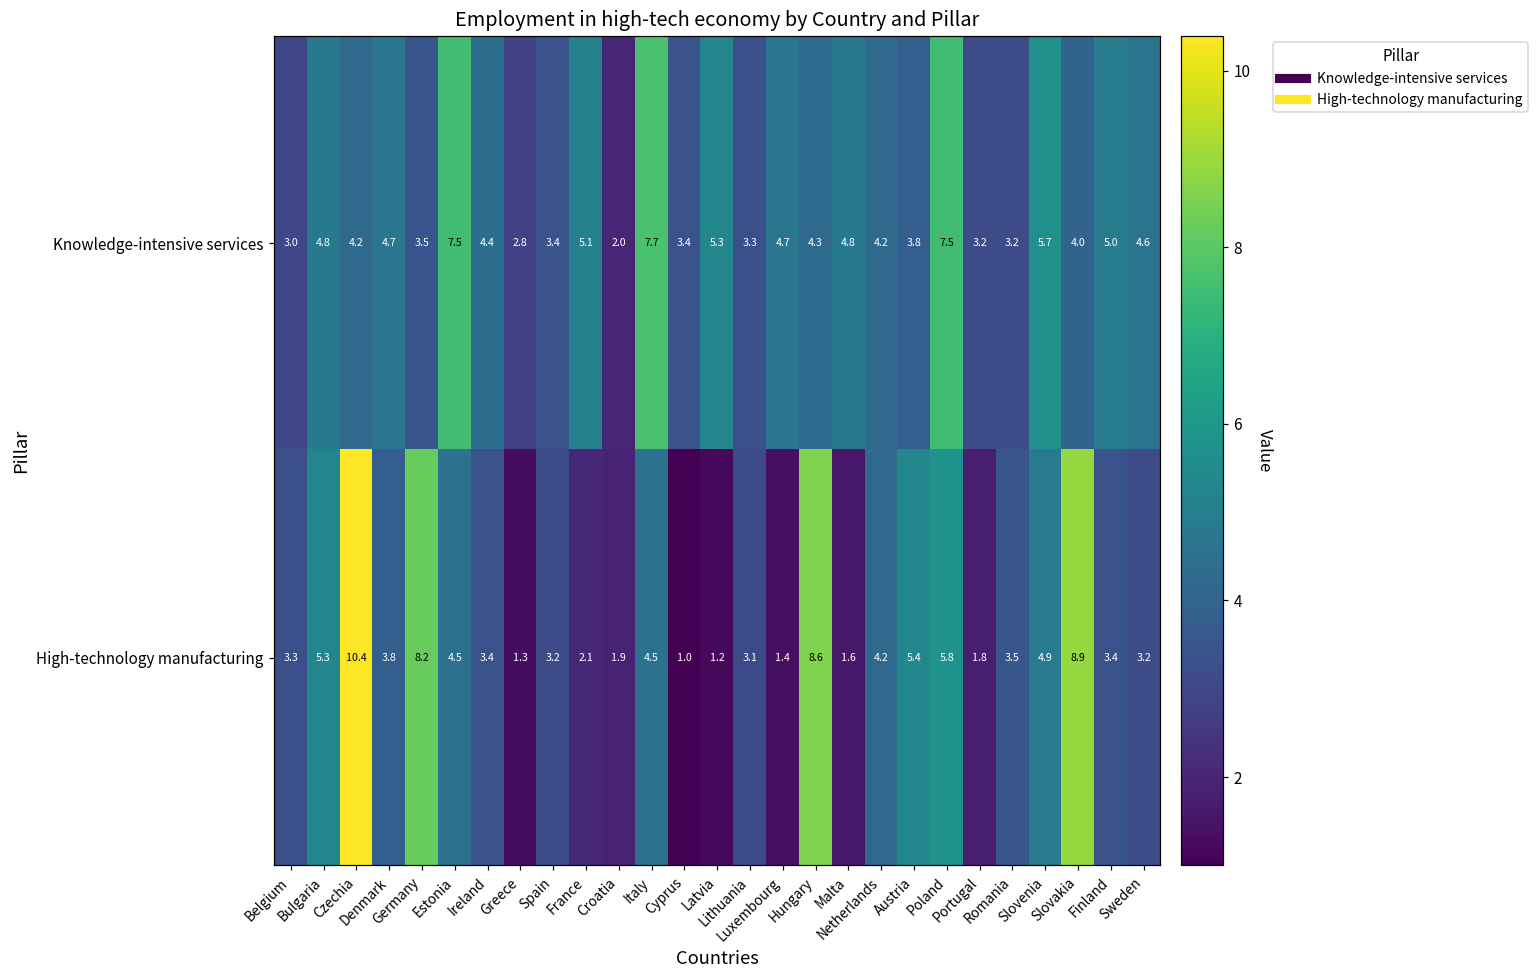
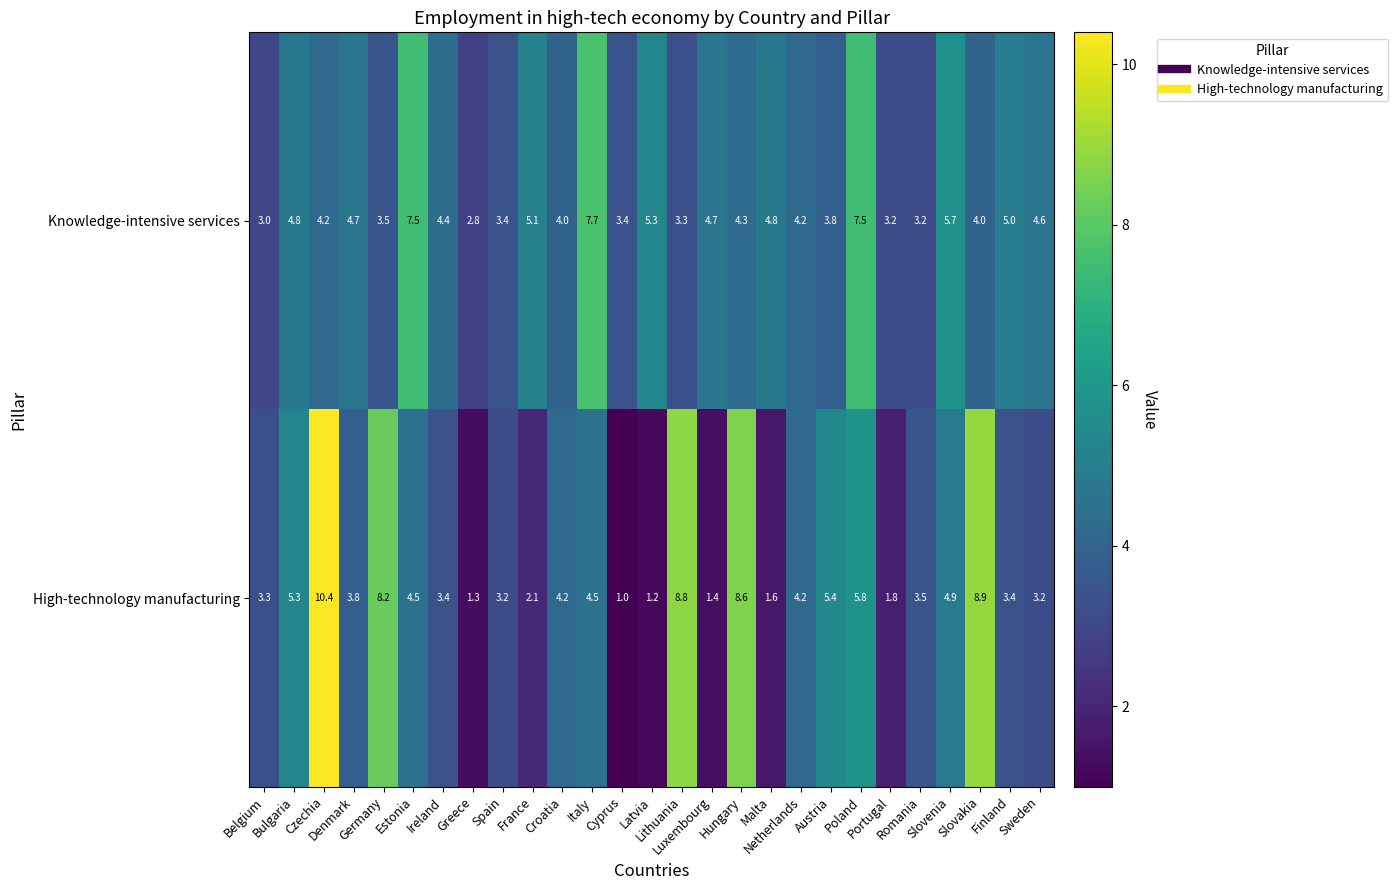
  {
    "Knowledge-intensive services": {
      "Belgium": 3.0,
      "Bulgaria": 4.8,
      "Czechia": 4.2,
      "Denmark": 4.7,
      "Germany": 3.5,
      "Estonia": 7.5,
      "Ireland": 4.4,
      "Greece": 2.8,
      "Spain": 3.4,
      "France": 5.1,
-     "Croatia": 2.0,
+     "Croatia": 4.0,
      "Italy": 7.7,
      "Cyprus": 3.4,
      "Latvia": 5.3,
      "Lithuania": 3.3,
      "Luxembourg": 4.7,
      "Hungary": 4.3,
      "Malta": 4.8,
      "Netherlands": 4.2,
      "Austria": 3.8,
      "Poland": 7.5,
      "Portugal": 3.2,
      "Romania": 3.2,
      "Slovenia": 5.7,
      "Slovakia": 4.0,
      "Finland": 5.0,
      "Sweden": 4.6
    },
    "High-technology manufacturing": {
      "Belgium": 3.3,
      "Bulgaria": 5.3,
      "Czechia": 10.4,
      "Denmark": 3.8,
      "Germany": 8.2,
      "Estonia": 4.5,
      "Ireland": 3.4,
      "Greece": 1.3,
      "Spain": 3.2,
      "France": 2.1,
-     "Croatia": 1.9,
+     "Croatia": 4.2,
      "Italy": 4.5,
      "Cyprus": 1.0,
      "Latvia": 1.2,
-     "Lithuania": 3.1,
+     "Lithuania": 8.8,
      "Luxembourg": 1.4,
      "Hungary": 8.6,
      "Malta": 1.6,
      "Netherlands": 4.2,
      "Austria": 5.4,
      "Poland": 5.8,
      "Portugal": 1.8,
      "Romania": 3.5,
      "Slovenia": 4.9,
      "Slovakia": 8.9,
      "Finland": 3.4,
      "Sweden": 3.2
    }
  }
